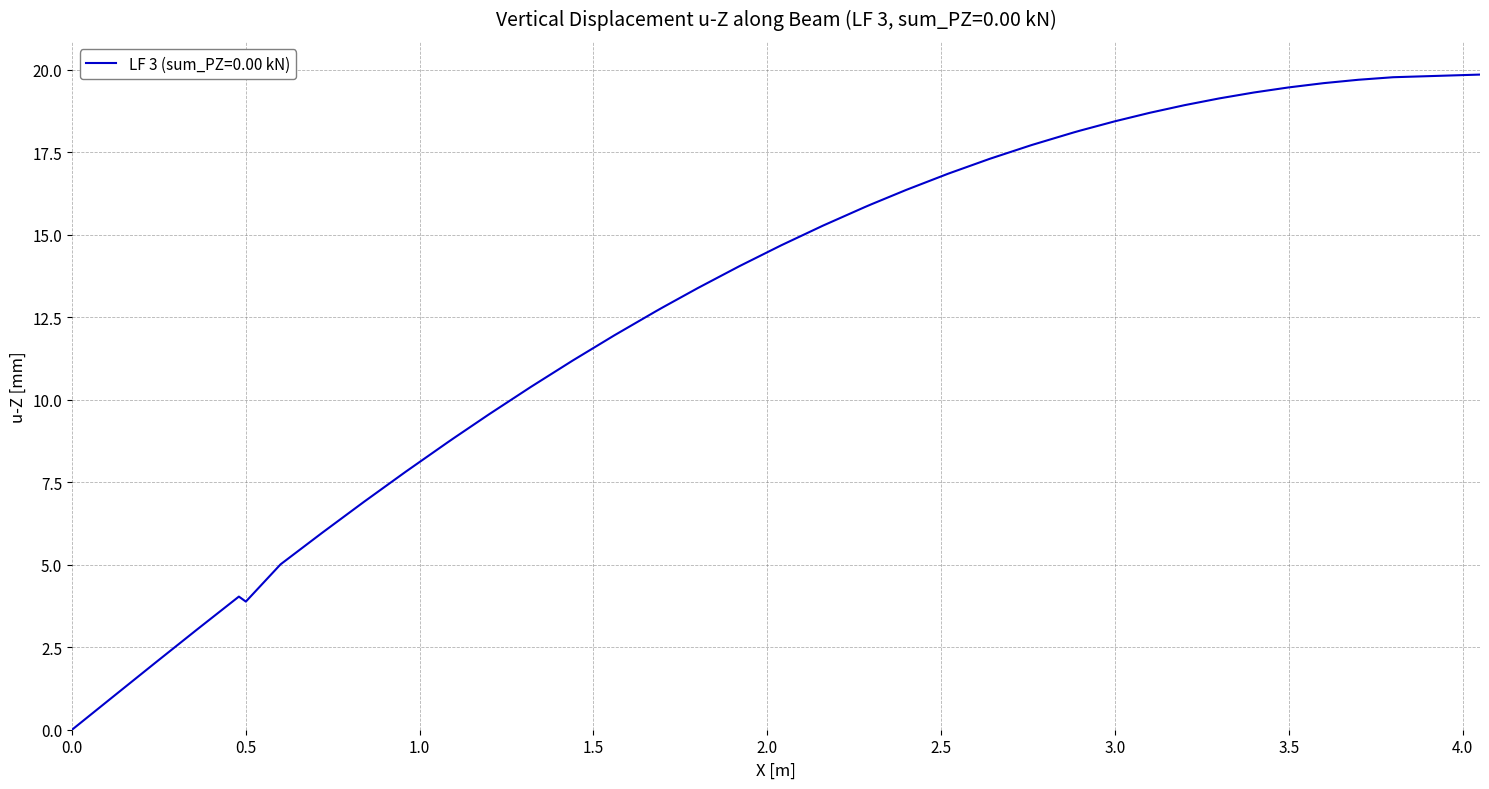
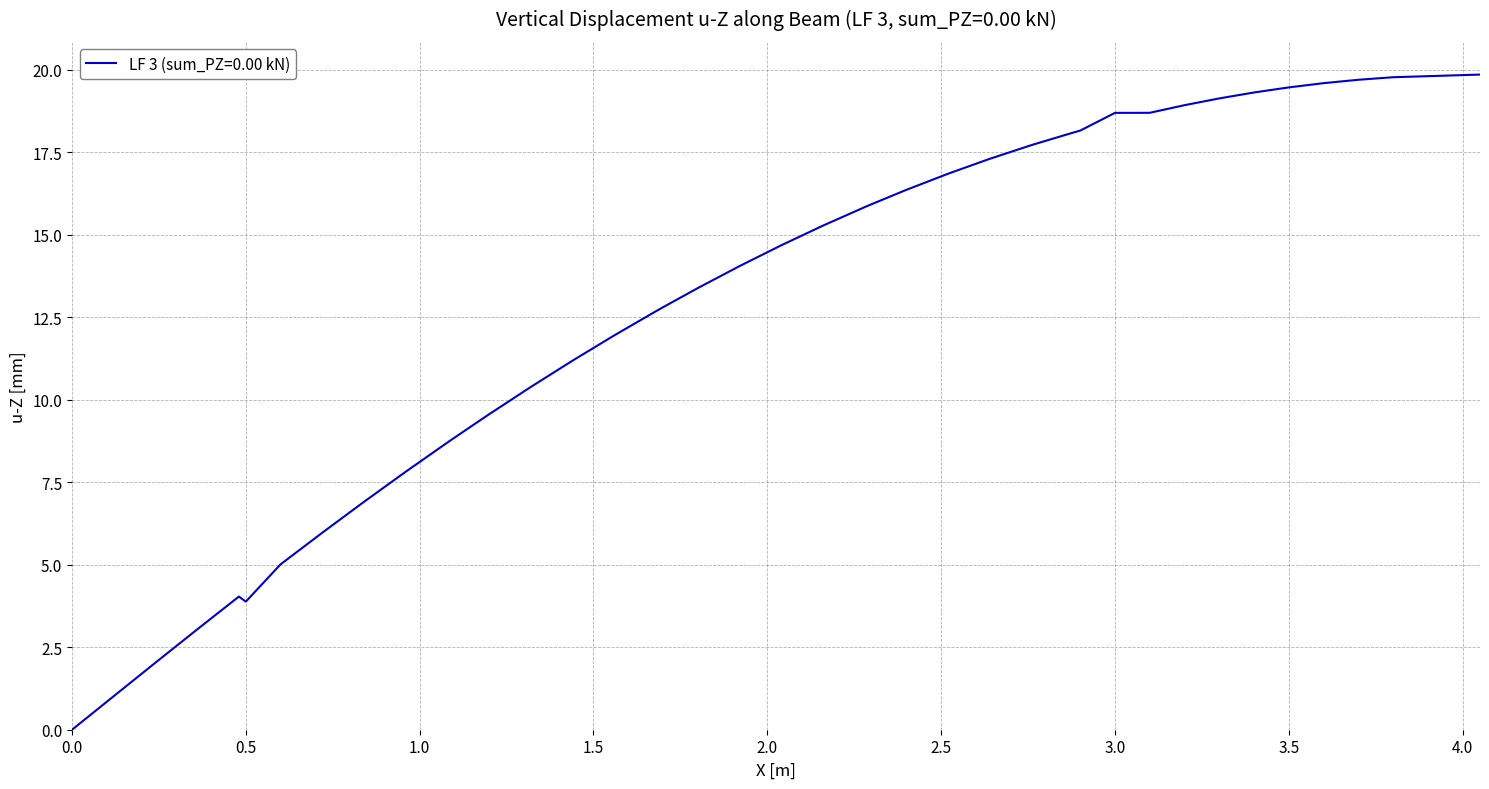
  {
    "0.0": 0.0,
    "0.5": 3.9,
-   "3.0": 18.4,
+   "3.0": 18.7,
    "3.5": 19.5
  }
